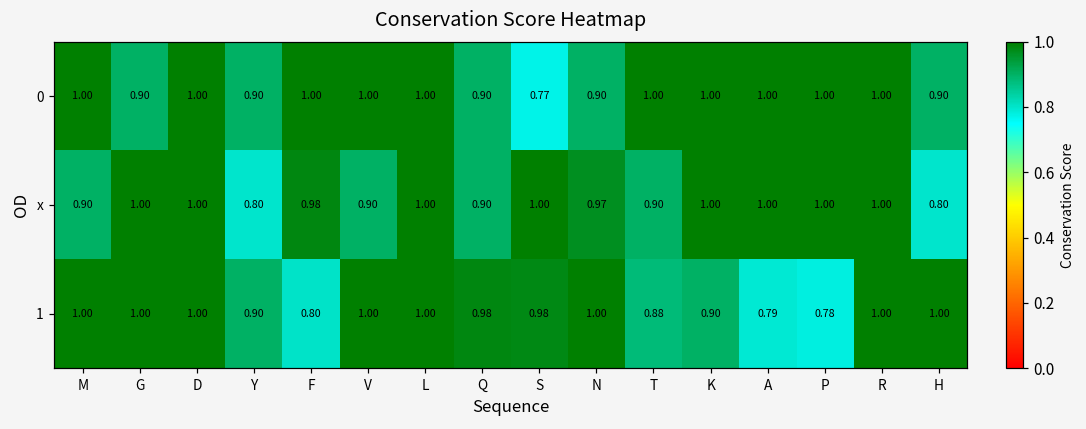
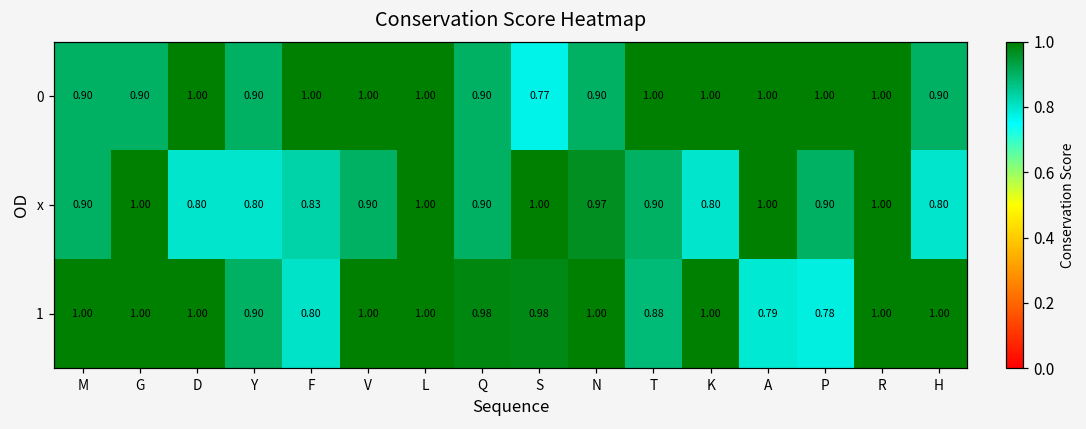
  {
    "0": {
-     "M": 1.00,
+     "M": 0.90,
      "G": 0.90,
      "D": 1.00,
      "Y": 0.90,
      "F": 1.00,
      "V": 1.00,
      "L": 1.00,
      "Q": 0.90,
      "S": 0.77,
      "N": 0.90,
      "T": 1.00,
      "K": 1.00,
      "A": 1.00,
      "P": 1.00,
      "R": 1.00,
      "H": 0.90
    },
    "x": {
      "M": 0.90,
      "G": 1.00,
-     "D": 1.00,
+     "D": 0.80,
      "Y": 0.80,
-     "F": 0.98,
+     "F": 0.83,
      "V": 0.90,
      "L": 1.00,
      "Q": 0.90,
      "S": 1.00,
      "N": 0.97,
      "T": 0.90,
-     "K": 1.00,
+     "K": 0.80,
      "A": 1.00,
-     "P": 1.00,
+     "P": 0.90,
      "R": 1.00,
      "H": 0.80
    },
    "1": {
      "M": 1.00,
      "G": 1.00,
      "D": 1.00,
      "Y": 0.90,
      "F": 0.80,
      "V": 1.00,
      "L": 1.00,
      "Q": 0.98,
      "S": 0.98,
      "N": 1.00,
      "T": 0.88,
-     "K": 0.90,
+     "K": 1.00,
      "A": 0.79,
      "P": 0.78,
      "R": 1.00,
      "H": 1.00
    }
  }
